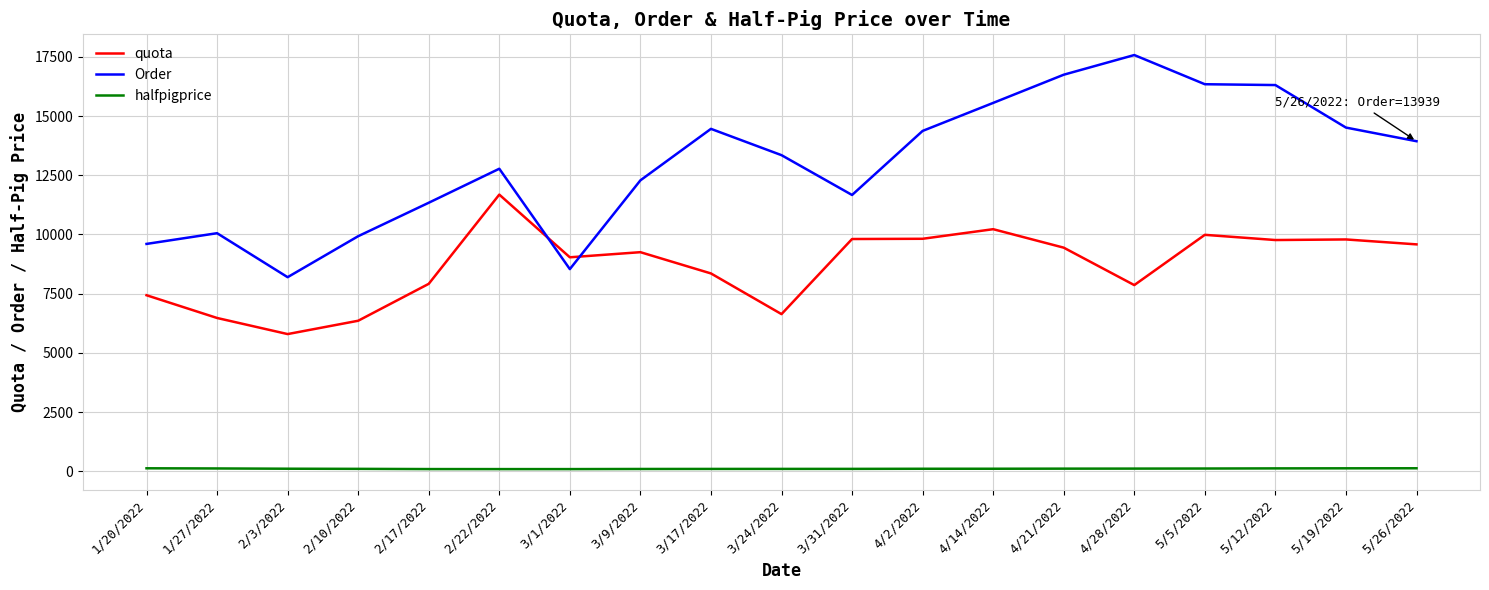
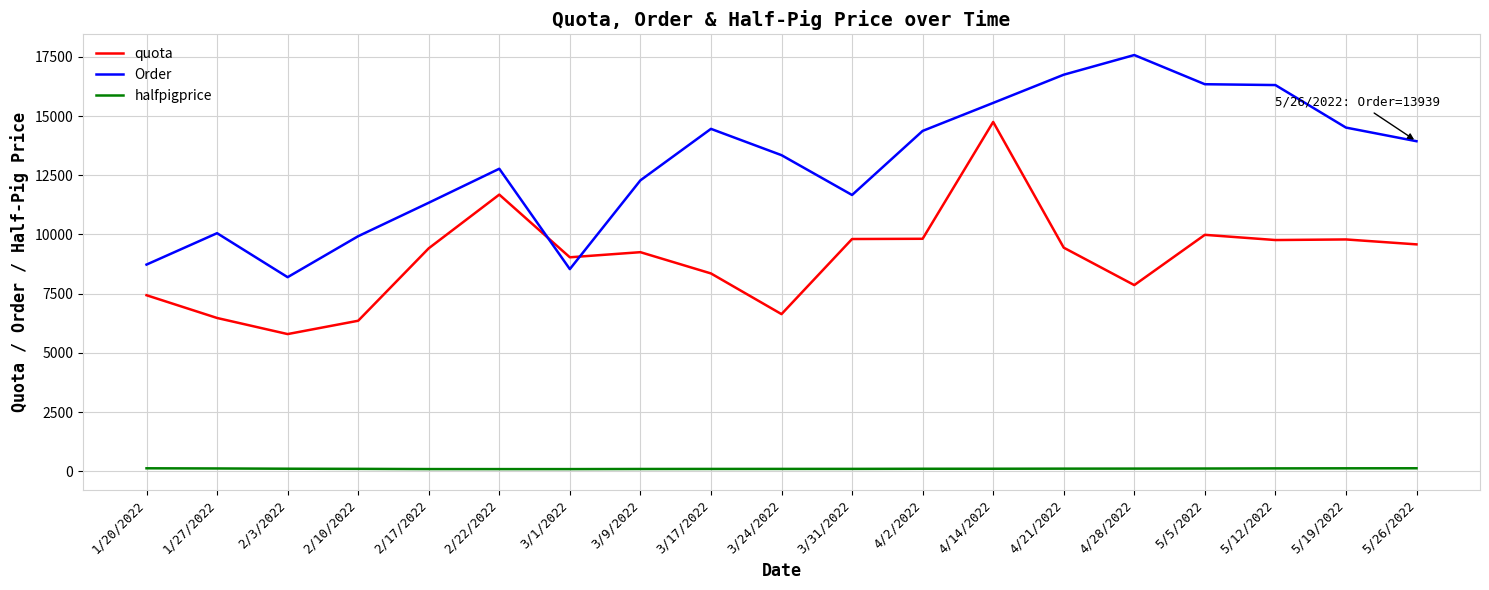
  {
    "quota": {
      "1/20/2022": 7400,
      "1/27/2022": 6500,
      "2/3/2022": 5800,
      "2/10/2022": 6400,
-     "2/17/2022": 7900,
+     "2/17/2022": 9400,
      "2/22/2022": 11700,
      "3/1/2022": 9000,
      "3/9/2022": 9300,
      "3/17/2022": 8400,
      "3/24/2022": 6600,
      "3/31/2022": 9800,
      "4/2/2022": 9800,
-     "4/14/2022": 10200,
+     "4/14/2022": 14800,
      "4/21/2022": 9400,
      "4/28/2022": 7900,
      "5/5/2022": 10000,
      "5/12/2022": 9800,
      "5/19/2022": 9800,
      "5/26/2022": 9600
    },
    "Order": {
-     "1/20/2022": 9600,
+     "1/20/2022": 8700,
      "1/27/2022": 10100,
      "2/3/2022": 8200,
      "2/10/2022": 9900,
      "2/17/2022": 11300,
      "2/22/2022": 12800,
      "3/1/2022": 8500,
      "3/9/2022": 12300,
      "3/17/2022": 14500,
      "3/24/2022": 13400,
      "3/31/2022": 11700,
      "4/2/2022": 14400,
      "4/14/2022": 15600,
      "4/21/2022": 16700,
      "4/28/2022": 17600,
      "5/5/2022": 16300,
      "5/12/2022": 16300,
      "5/26/2022": 13900
    },
    "halfpigprice": {
      "1/20/2022": 100,
      "1/27/2022": 100,
      "2/3/2022": 100,
      "2/10/2022": 100,
      "2/17/2022": 100,
      "2/22/2022": 100,
      "3/1/2022": 100,
      "3/9/2022": 100,
      "3/17/2022": 100,
      "3/24/2022": 100,
      "3/31/2022": 100,
      "4/2/2022": 100,
      "4/14/2022": 100,
      "4/21/2022": 100,
      "4/28/2022": 100,
      "5/5/2022": 100,
      "5/12/2022": 100,
      "5/19/2022": 100,
      "5/26/2022": 100
    }
  }
